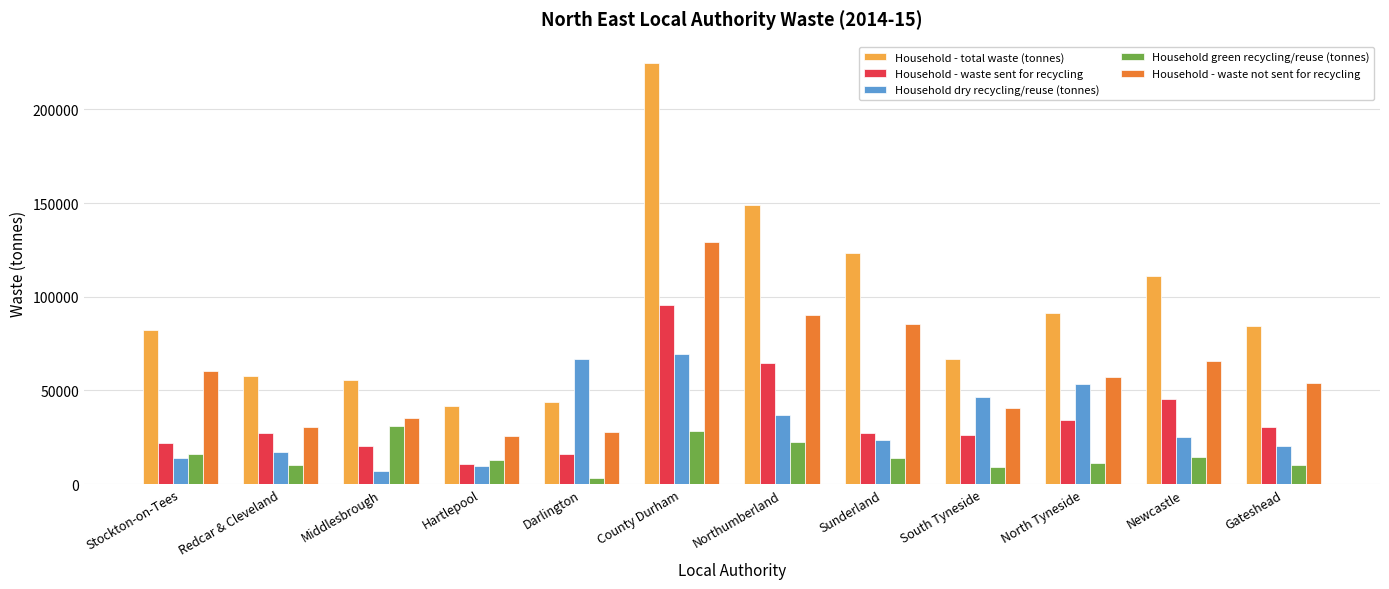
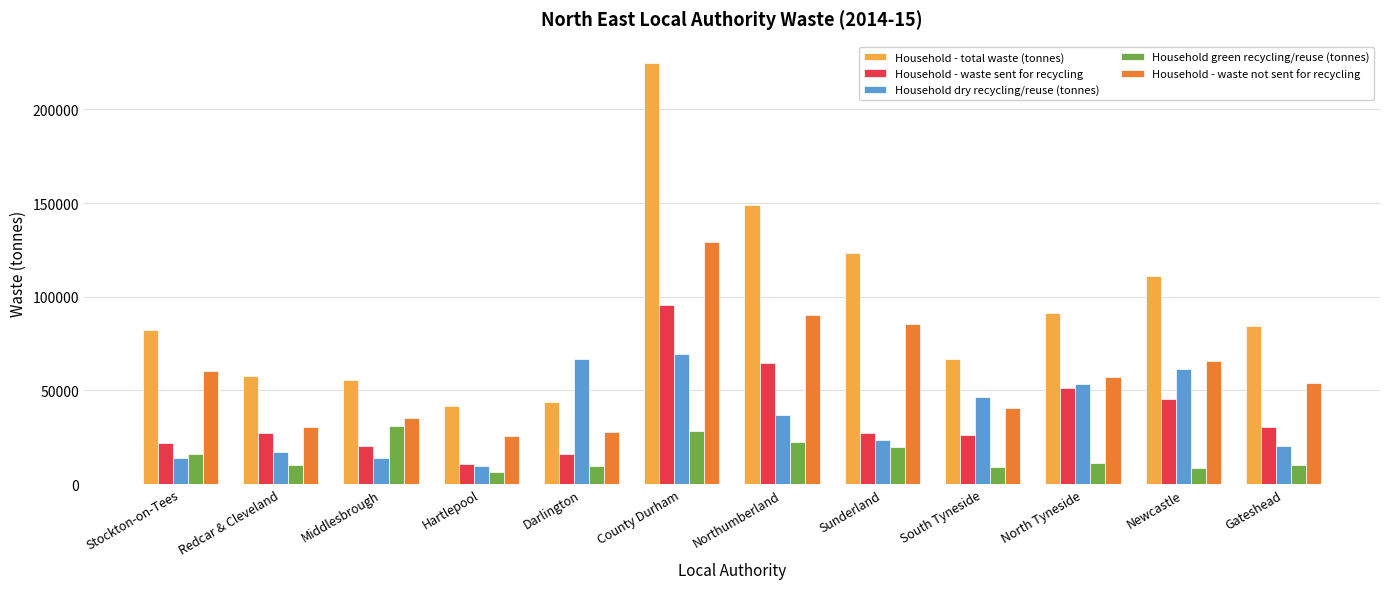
  {
    "Household - waste sent for recycling": {
      "Stockton-on-Tees": 22000,
      "Redcar & Cleveland": 27000,
      "Middlesbrough": 20000,
      "Hartlepool": 11000,
      "Darlington": 16000,
      "County Durham": 96000,
      "Northumberland": 65000,
      "Sunderland": 27000,
      "South Tyneside": 26000,
-     "North Tyneside": 34000,
+     "North Tyneside": 51000,
      "Newcastle": 45000,
      "Gateshead": 30000
    },
    "Household dry recycling/reuse (tonnes)": {
      "Stockton-on-Tees": 14000,
      "Redcar & Cleveland": 17000,
-     "Middlesbrough": 7000,
+     "Middlesbrough": 14000,
      "Hartlepool": 9000,
      "Darlington": 67000,
      "County Durham": 69000,
      "Northumberland": 37000,
      "Sunderland": 24000,
      "South Tyneside": 46000,
      "North Tyneside": 53000,
-     "Newcastle": 25000,
+     "Newcastle": 61000,
      "Gateshead": 20000
    },
    "Household green recycling/reuse (tonnes)": {
      "Stockton-on-Tees": 16000,
      "Redcar & Cleveland": 10000,
      "Middlesbrough": 31000,
-     "Hartlepool": 13000,
-     "Darlington": 3000,
+     "Hartlepool": 6000,
+     "Darlington": 10000,
      "County Durham": 28000,
      "Northumberland": 22000,
-     "Sunderland": 14000,
+     "Sunderland": 20000,
      "South Tyneside": 9000,
      "North Tyneside": 11000,
-     "Newcastle": 15000,
+     "Newcastle": 8000,
      "Gateshead": 10000
    }
  }
